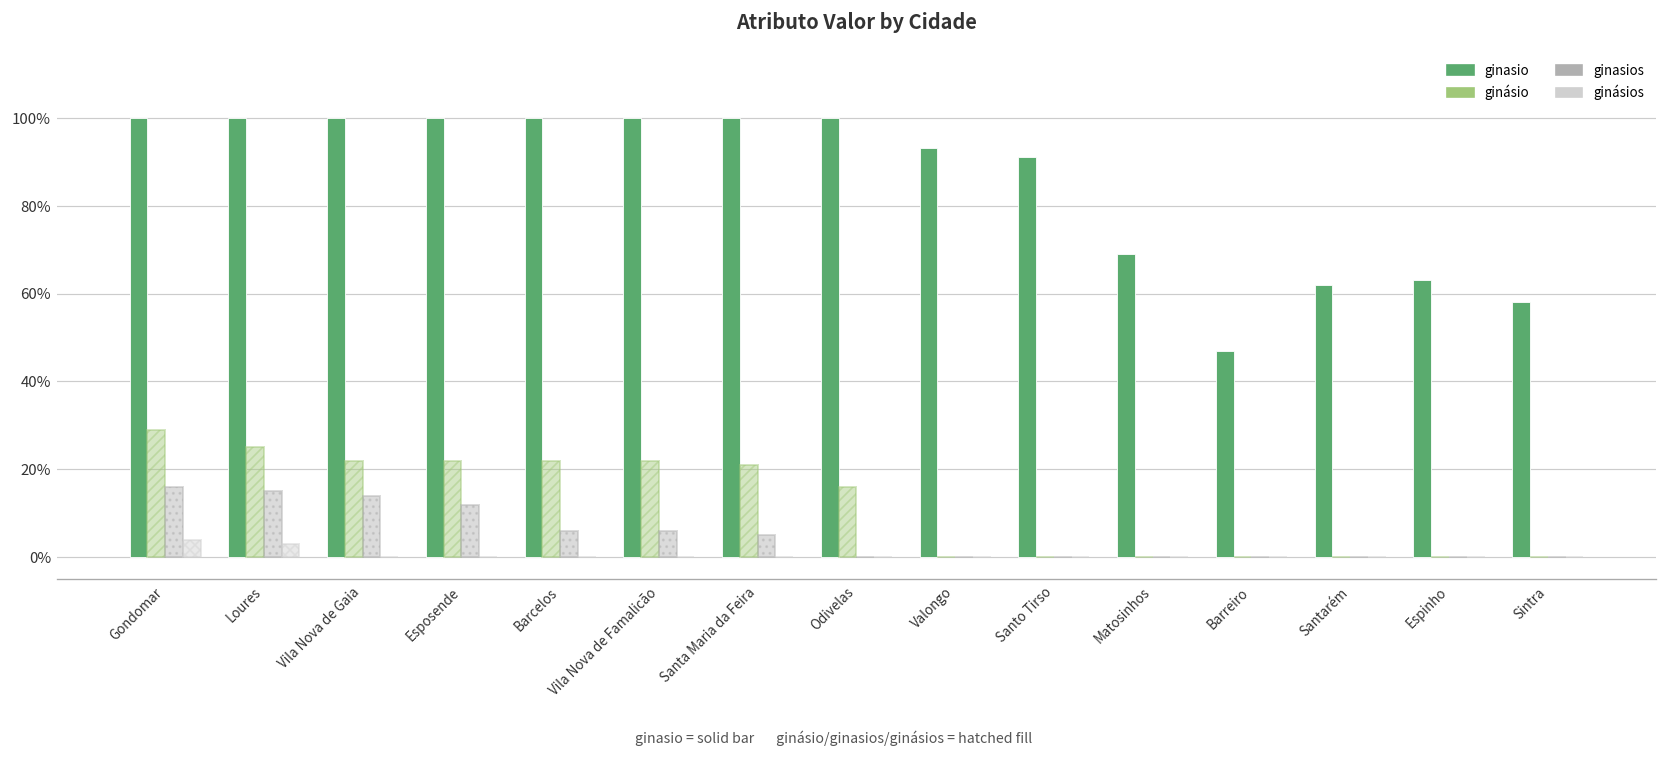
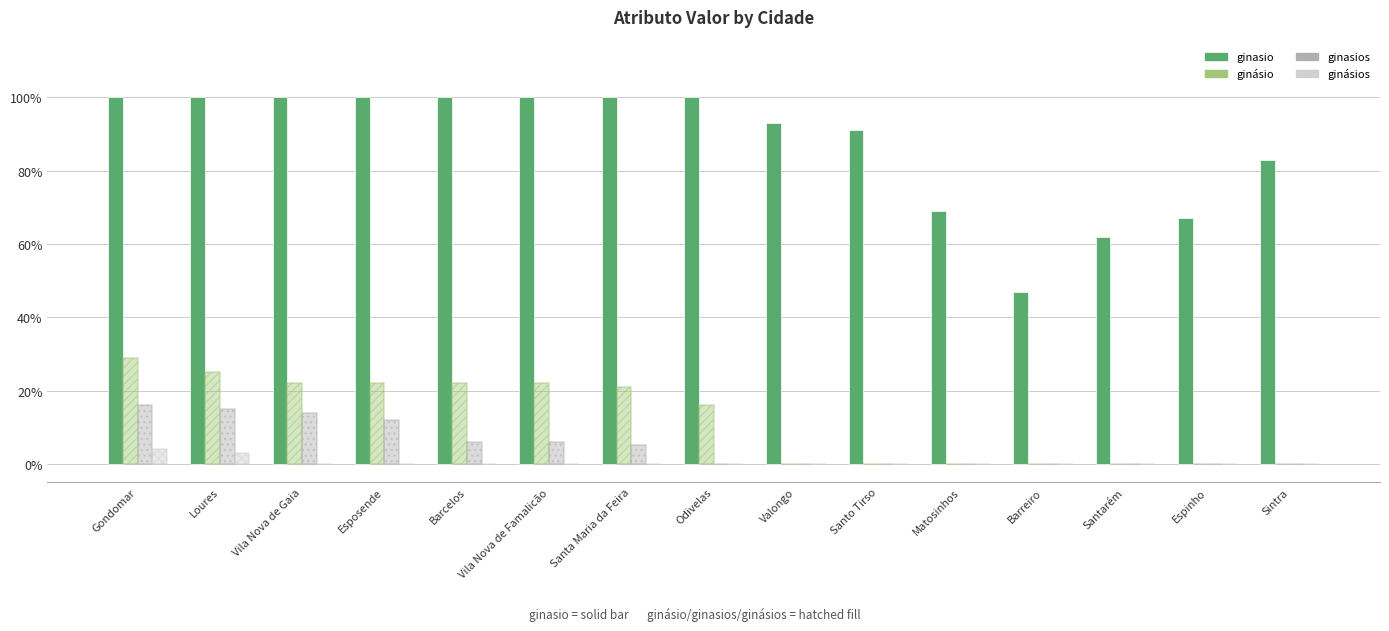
  {
    "ginasio": {
      "Gondomar": "100%",
      "Loures": "100%",
      "Vila Nova de Gaia": "100%",
      "Esposende": "100%",
      "Barcelos": "100%",
      "Vila Nova de Famalicão": "100%",
      "Santa Maria da Feira": "100%",
      "Odivelas": "100%",
      "Valongo": "93%",
      "Santo Tirso": "91%",
      "Matosinhos": "69%",
      "Barreiro": "47%",
      "Santarém": "62%",
-     "Espinho": "63%",
-     "Sintra": "58%"
+     "Espinho": "67%",
+     "Sintra": "83%"
    }
  }
